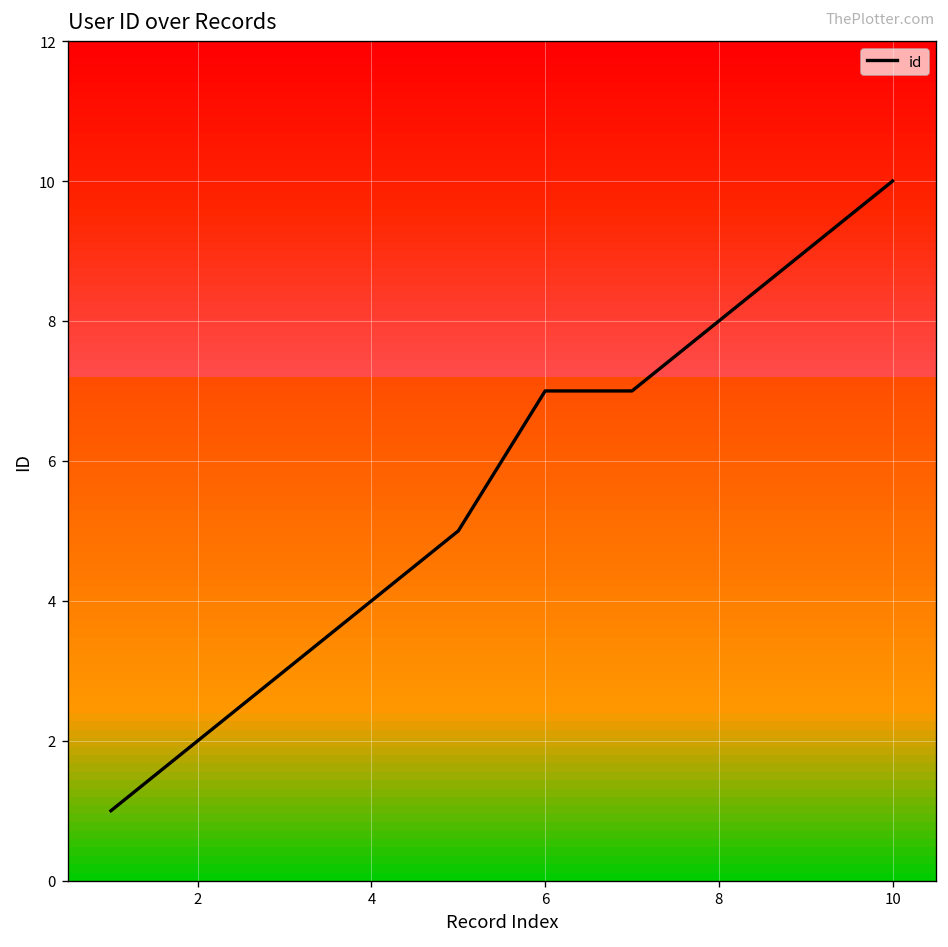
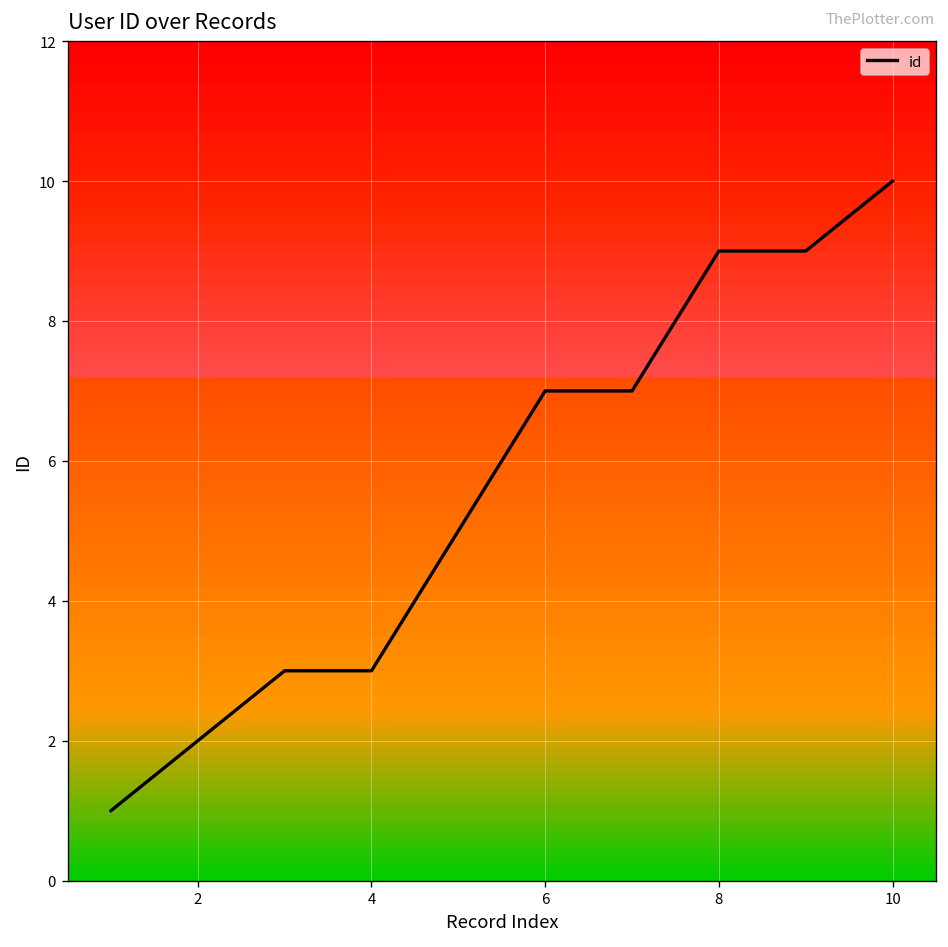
  {
    "2": 2,
-   "4": 4,
+   "4": 3,
    "6": 7,
-   "8": 8,
+   "8": 9,
    "10": 10
  }
